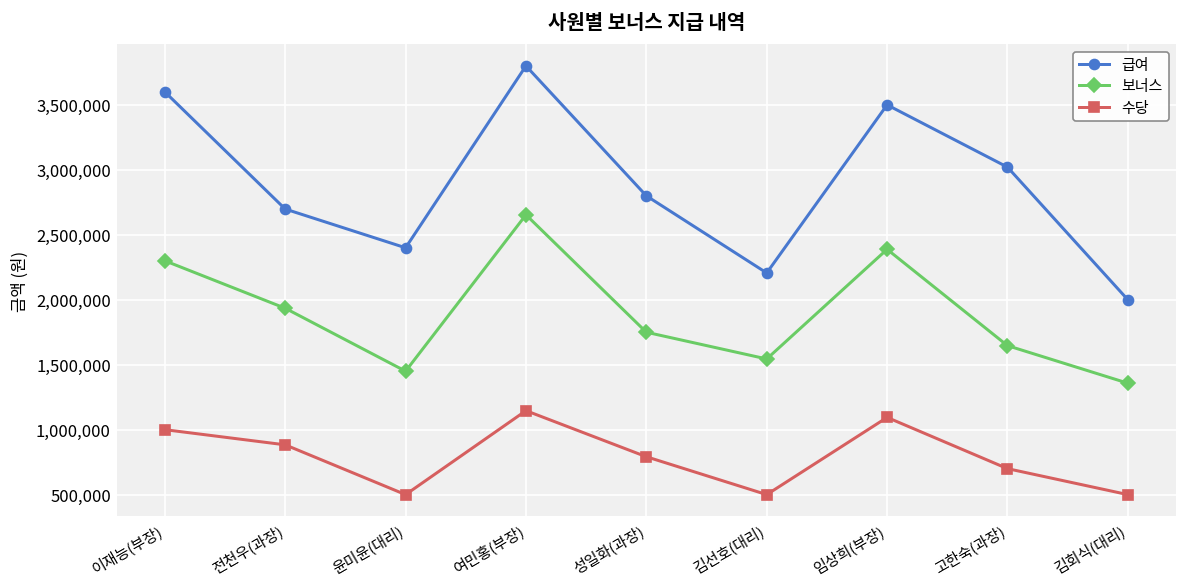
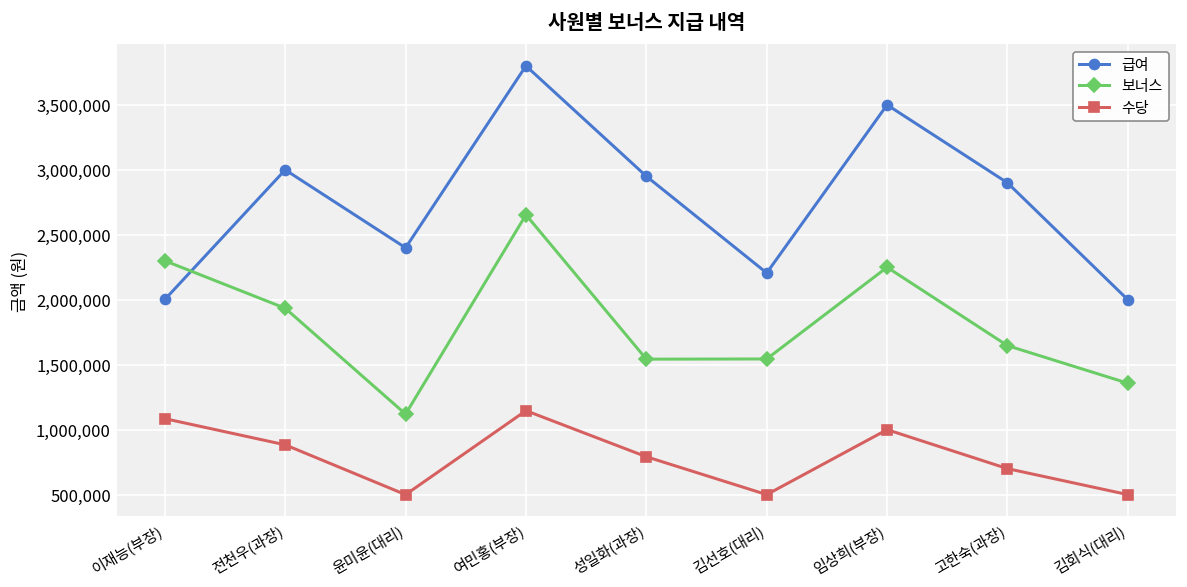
  {
    "급여": {
-     "이재능(부장)": "3,600,000",
-     "전천우(과장)": "2,700,000",
+     "이재능(부장)": "2,000,000",
+     "전천우(과장)": "3,000,000",
      "윤미윤(대리)": "2,400,000",
      "여민홍(부장)": "3,800,000",
-     "성일화(과장)": "2,800,000",
+     "성일화(과장)": "2,950,000",
      "김선호(대리)": "2,210,000",
      "임상희(부장)": "3,500,000",
-     "고한숙(과장)": "3,020,000",
+     "고한숙(과장)": "2,900,000",
      "김회식(대리)": "2,000,000"
    },
    "보너스": {
      "이재능(부장)": "2,300,000",
      "전천우(과장)": "1,930,000",
-     "윤미윤(대리)": "1,450,000",
+     "윤미윤(대리)": "1,120,000",
      "여민홍(부장)": "2,650,000",
-     "성일화(과장)": "1,750,000",
+     "성일화(과장)": "1,540,000",
      "김선호(대리)": "1,540,000",
-     "임상희(부장)": "2,390,000",
+     "임상희(부장)": "2,250,000",
      "고한숙(과장)": "1,650,000",
      "김회식(대리)": "1,360,000"
    },
    "수당": {
-     "이재능(부장)": "1,000,000",
+     "이재능(부장)": "1,080,000",
      "전천우(과장)": "880,000",
      "윤미윤(대리)": "500,000",
      "여민홍(부장)": "1,150,000",
      "성일화(과장)": "790,000",
      "김선호(대리)": "500,000",
-     "임상희(부장)": "1,090,000",
+     "임상희(부장)": "1,000,000",
      "고한숙(과장)": "700,000",
      "김회식(대리)": "500,000"
    }
  }
